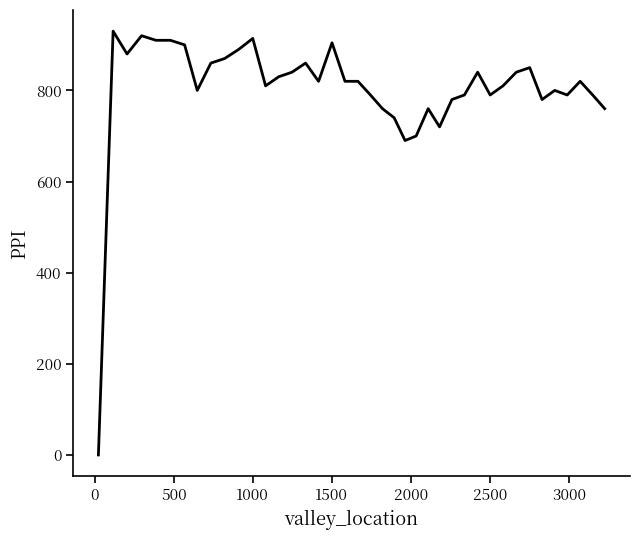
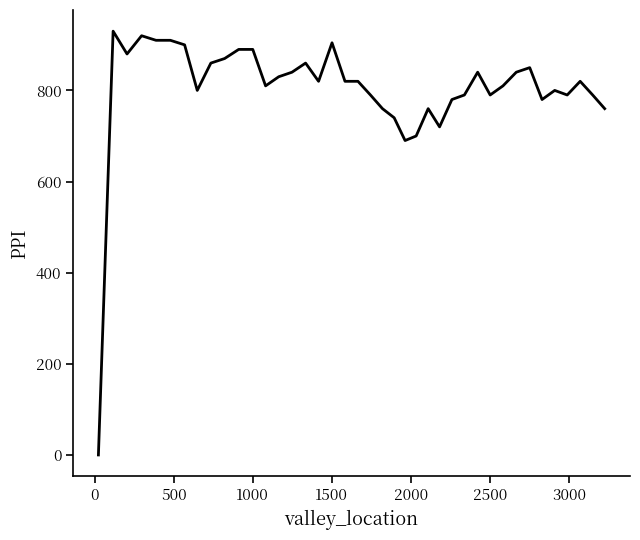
  {
-   "1000": 910,
+   "1000": 890,
    "1500": 900,
    "2500": 790
  }
